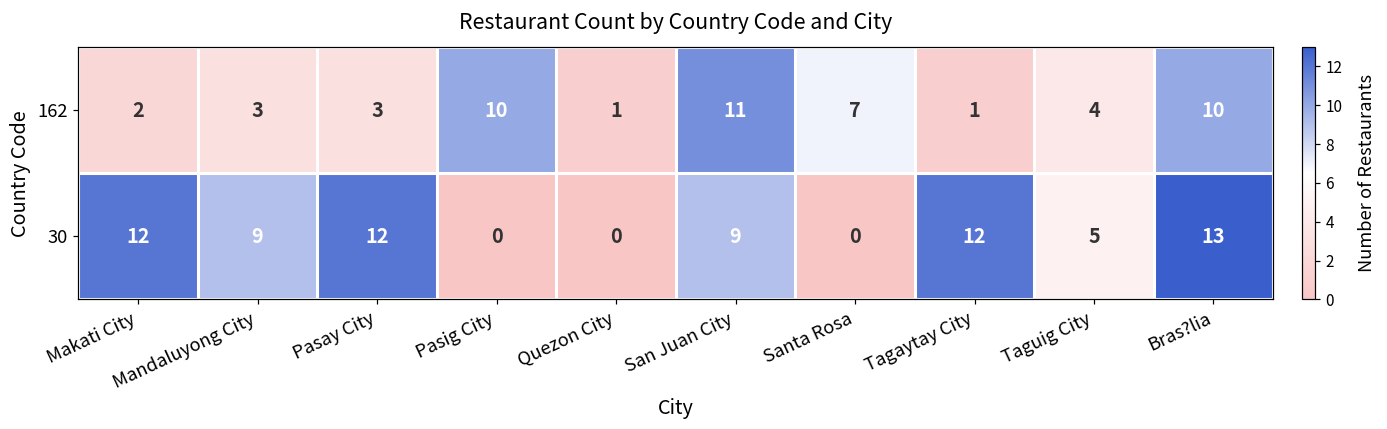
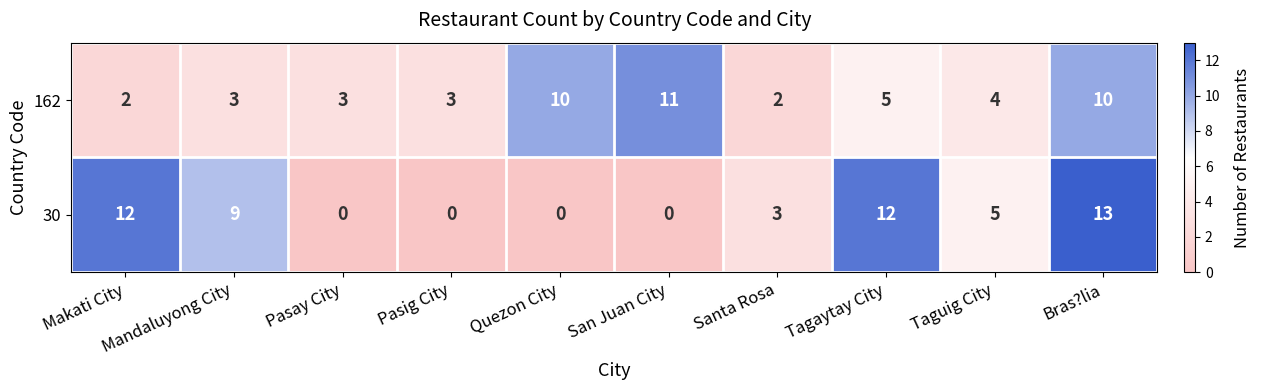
  {
    "162": {
      "Makati City": 2,
      "Mandaluyong City": 3,
      "Pasay City": 3,
-     "Pasig City": 10,
-     "Quezon City": 1,
+     "Pasig City": 3,
+     "Quezon City": 10,
      "San Juan City": 11,
-     "Santa Rosa": 7,
-     "Tagaytay City": 1,
+     "Santa Rosa": 2,
+     "Tagaytay City": 5,
      "Taguig City": 4,
      "Bras?lia": 10
    },
    "30": {
      "Makati City": 12,
      "Mandaluyong City": 9,
-     "Pasay City": 12,
+     "Pasay City": 0,
      "Pasig City": 0,
      "Quezon City": 0,
-     "San Juan City": 9,
-     "Santa Rosa": 0,
+     "San Juan City": 0,
+     "Santa Rosa": 3,
      "Tagaytay City": 12,
      "Taguig City": 5,
      "Bras?lia": 13
    }
  }
